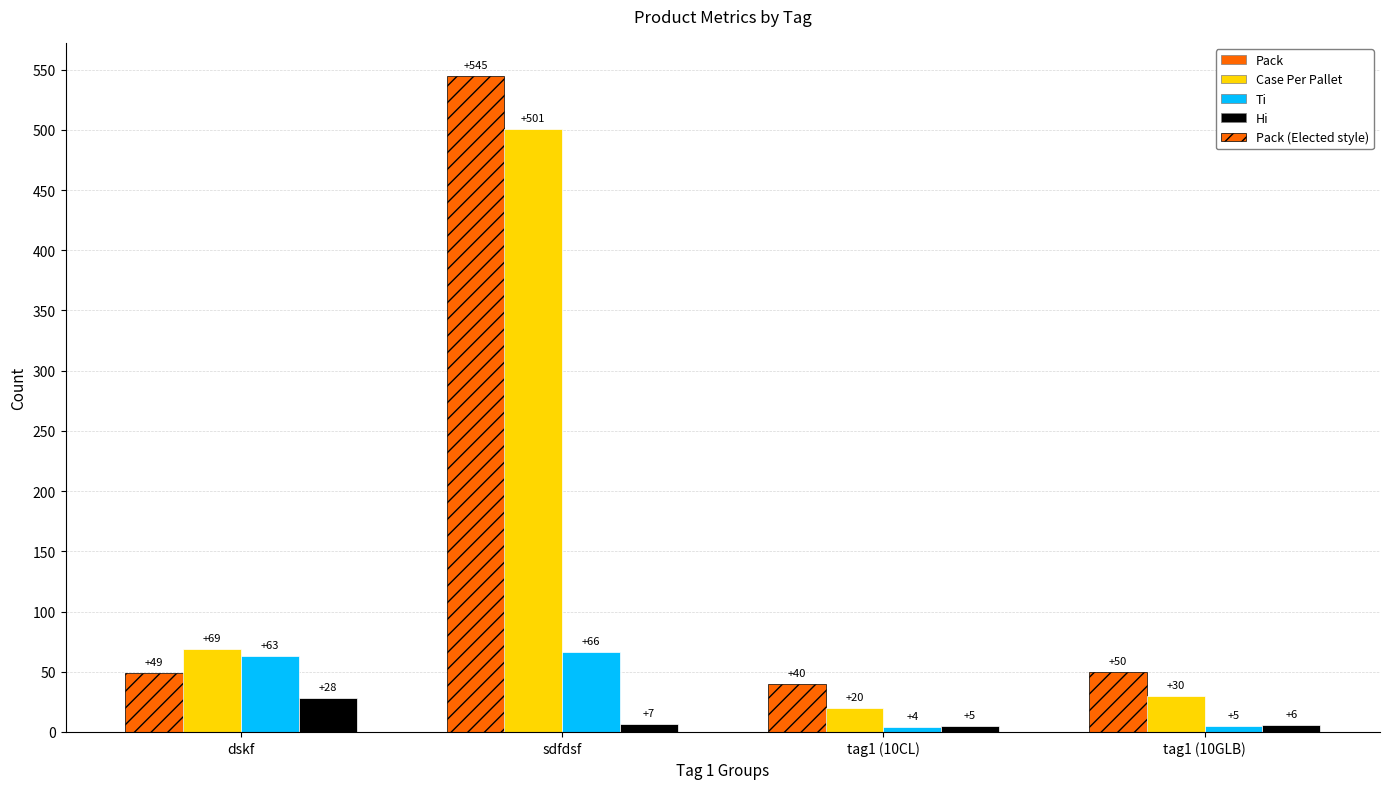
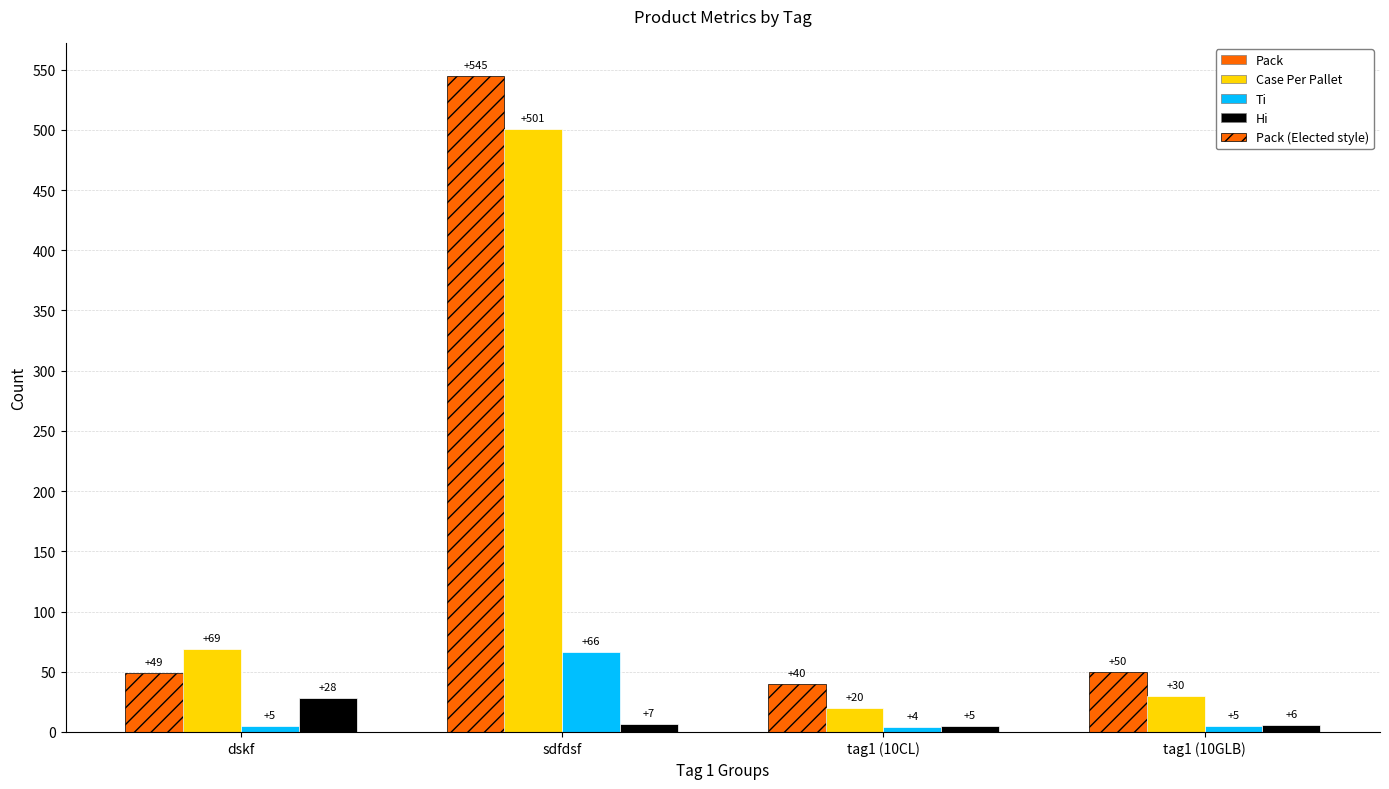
  {
    "Pack": {
      "dskf": "+49",
      "sdfdsf": "+545",
      "tag1 (10CL)": "+40",
      "tag1 (10GLB)": "+50"
    },
    "Case Per Pallet": {
      "dskf": "+69",
      "sdfdsf": "+501",
      "tag1 (10CL)": "+20",
      "tag1 (10GLB)": "+30"
    },
    "Ti": {
-     "dskf": "+63",
+     "dskf": "+5",
      "sdfdsf": "+66",
      "tag1 (10CL)": "+4",
      "tag1 (10GLB)": "+5"
    },
    "Hi": {
      "dskf": "+28",
      "sdfdsf": "+7",
      "tag1 (10CL)": "+5",
      "tag1 (10GLB)": "+6"
    }
  }
